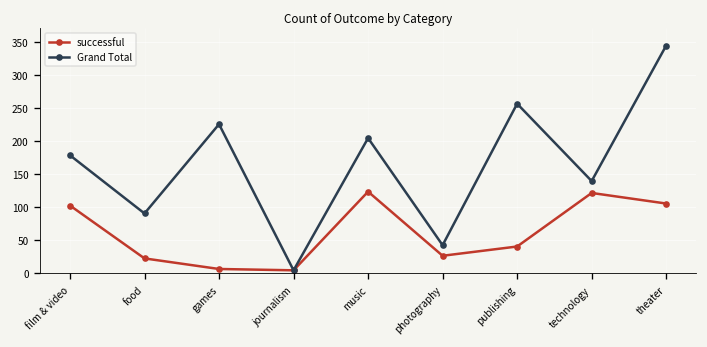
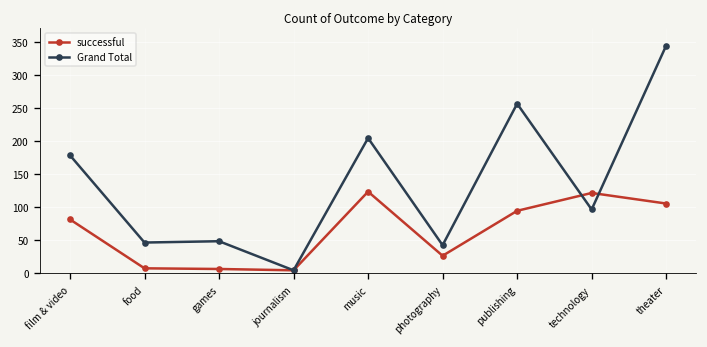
  {
    "successful": {
-     "film & video": 100,
-     "food": 20,
+     "film & video": 80,
+     "food": 10,
      "games": 10,
      "music": 120,
      "photography": 30,
-     "publishing": 40,
+     "publishing": 90,
      "technology": 120,
      "theater": 110
    },
    "Grand Total": {
      "film & video": 180,
-     "food": 90,
-     "games": 230,
+     "food": 50,
+     "games": 50,
      "music": 200,
      "photography": 40,
      "publishing": 260,
-     "technology": 140,
+     "technology": 100,
      "theater": 340
    }
  }
